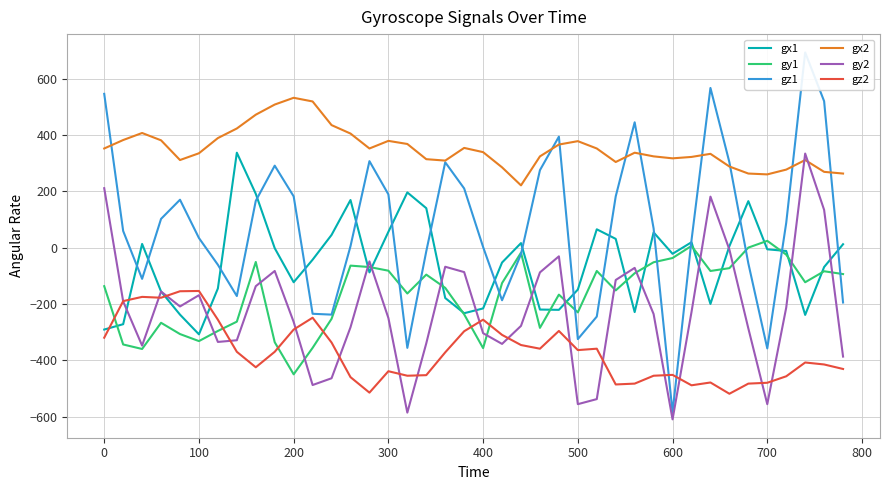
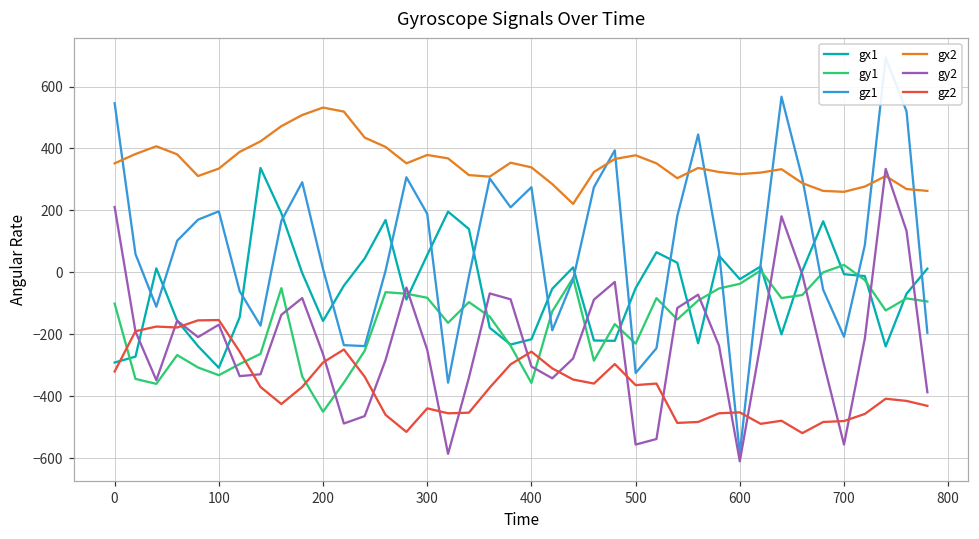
  {
    "gx1": {
      "0": -290,
      "100": -310,
-     "200": -120,
+     "200": -160,
      "300": 60,
      "400": -220,
-     "500": -150,
+     "500": -50,
      "600": -20,
      "700": -10
    },
    "gy1": {
-     "0": -140,
+     "0": -100,
      "100": -330,
      "200": -450,
      "300": -80,
      "400": -360,
      "500": -230,
      "600": -40,
      "700": 20
    },
    "gz1": {
      "0": 550,
-     "100": 30,
-     "200": 180,
+     "100": 200,
+     "200": 10,
      "300": 190,
-     "400": 0,
+     "400": 280,
      "500": -330,
      "600": -590,
-     "700": -360
+     "700": -210
    },
    "gy2": {
      "0": 210,
      "100": -170,
      "200": -260,
      "300": -250,
      "400": -300,
      "500": -560,
      "600": -610,
      "700": -560
    }
  }
